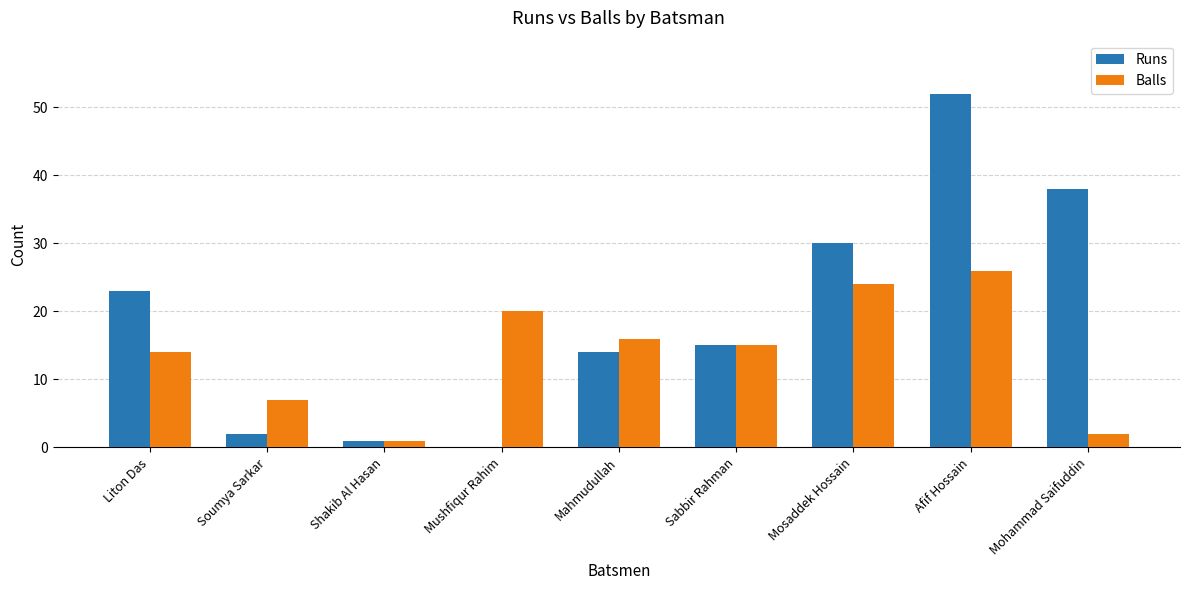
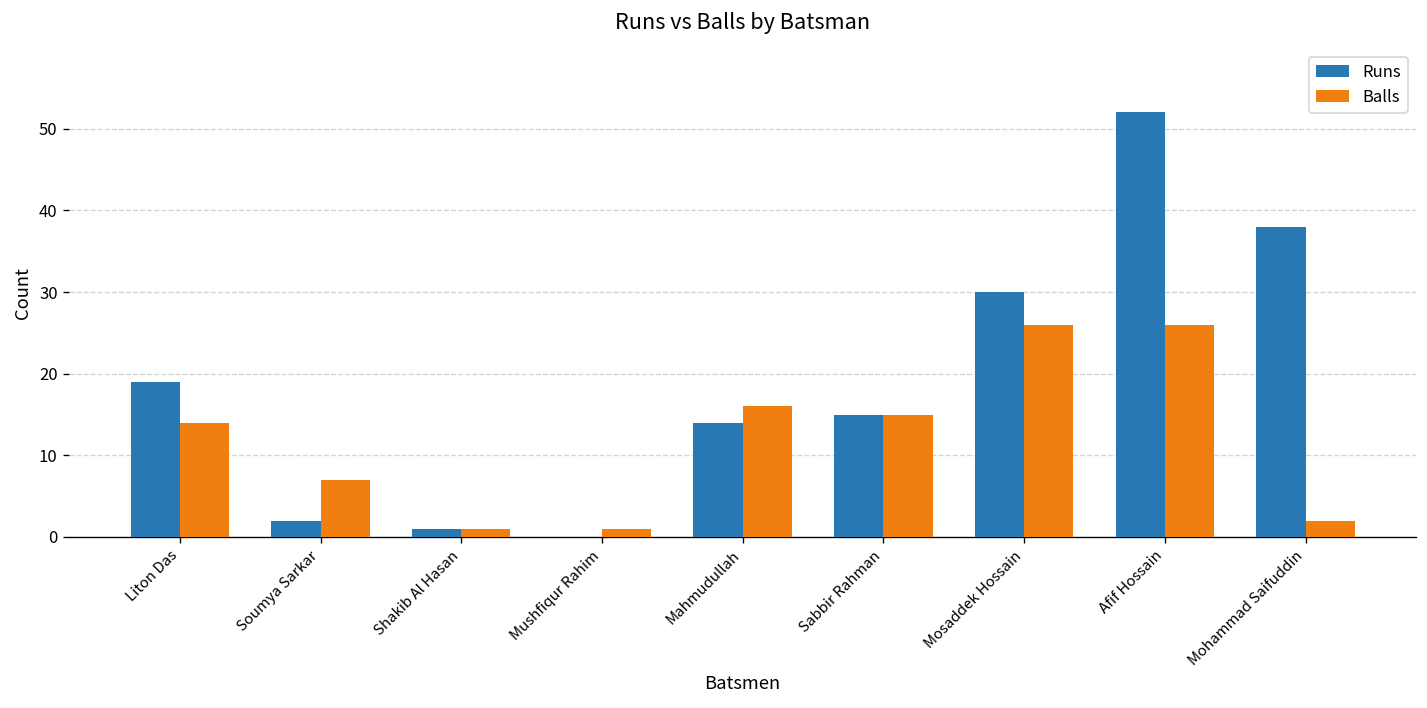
  {
    "Runs": {
-     "Liton Das": 23,
+     "Liton Das": 19,
      "Soumya Sarkar": 2,
      "Shakib Al Hasan": 1,
      "Mushfiqur Rahim": 0,
      "Mahmudullah": 14,
      "Sabbir Rahman": 15,
      "Mosaddek Hossain": 30,
      "Afif Hossain": 52,
      "Mohammad Saifuddin": 38
    },
    "Balls": {
      "Liton Das": 14,
      "Soumya Sarkar": 7,
      "Shakib Al Hasan": 1,
-     "Mushfiqur Rahim": 20,
+     "Mushfiqur Rahim": 1,
      "Mahmudullah": 16,
      "Sabbir Rahman": 15,
-     "Mosaddek Hossain": 24,
+     "Mosaddek Hossain": 26,
      "Afif Hossain": 26,
      "Mohammad Saifuddin": 2
    }
  }
